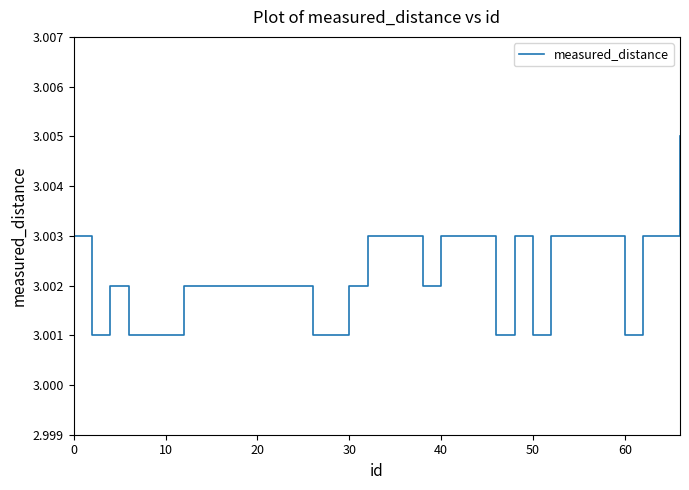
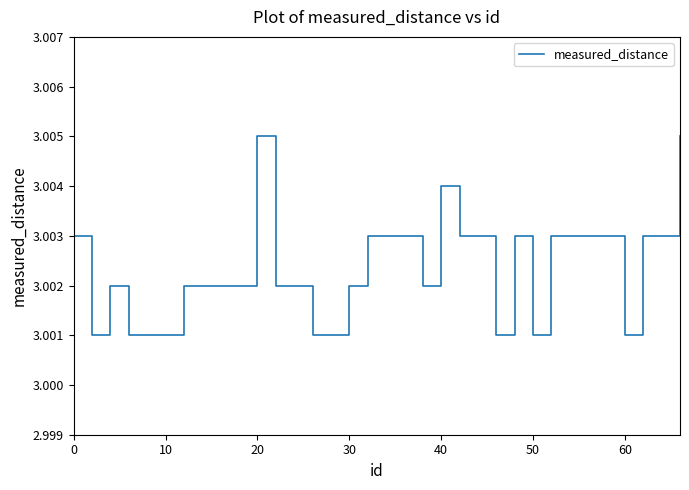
  {
    "0": 3.003,
    "10": 3.001,
-   "20": 3.002,
+   "20": 3.005,
    "30": 3.002,
-   "40": 3.003,
+   "40": 3.004,
    "50": 3.001,
    "60": 3.001
  }
